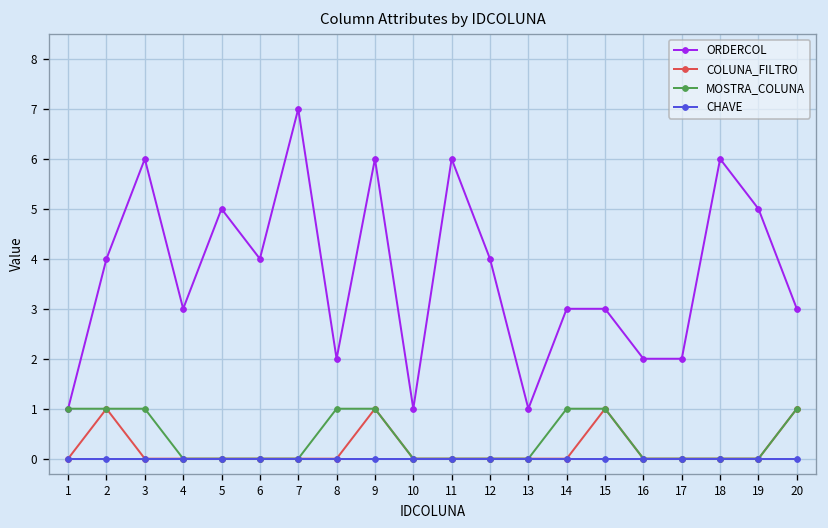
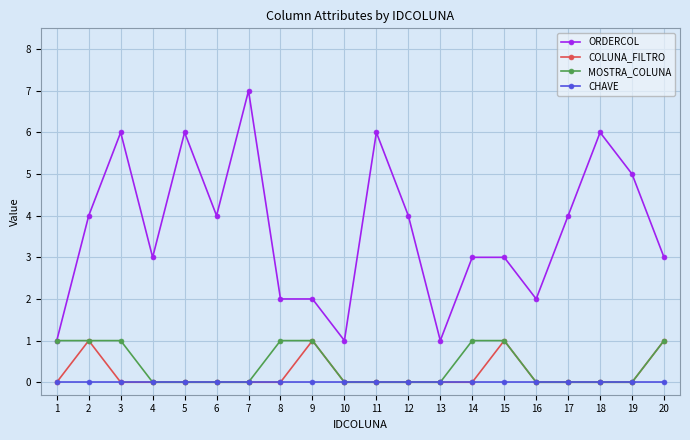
  {
    "ORDERCOL": {
      "2": 4,
      "3": 6,
      "4": 3,
-     "5": 5,
+     "5": 6,
      "6": 4,
      "7": 7,
      "8": 2,
-     "9": 6,
+     "9": 2,
      "10": 1,
      "11": 6,
      "12": 4,
      "13": 1,
      "14": 3,
      "15": 3,
      "16": 2,
-     "17": 2,
+     "17": 4,
      "18": 6,
      "19": 5,
      "20": 3
    },
    "MOSTRA_COLUNA": {
      "3": 1,
      "8": 1,
      "14": 1
    },
    "CHAVE": {
      "2": 0,
      "9": 0,
      "15": 0,
      "20": 0
    }
  }
